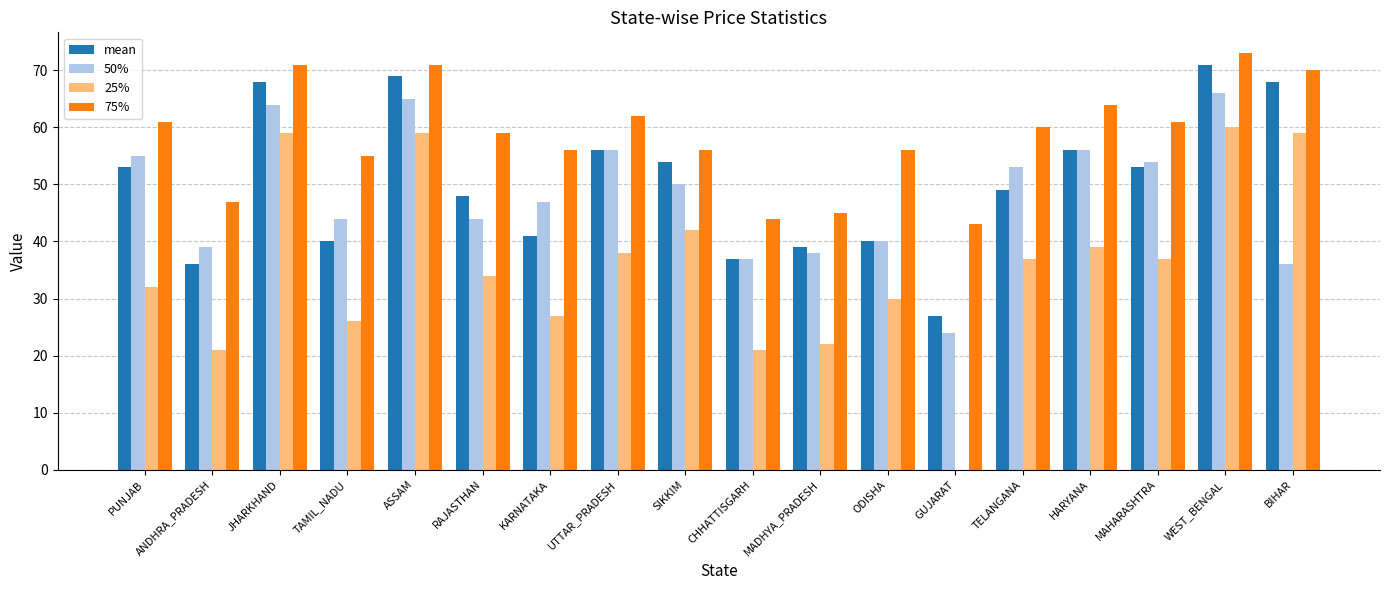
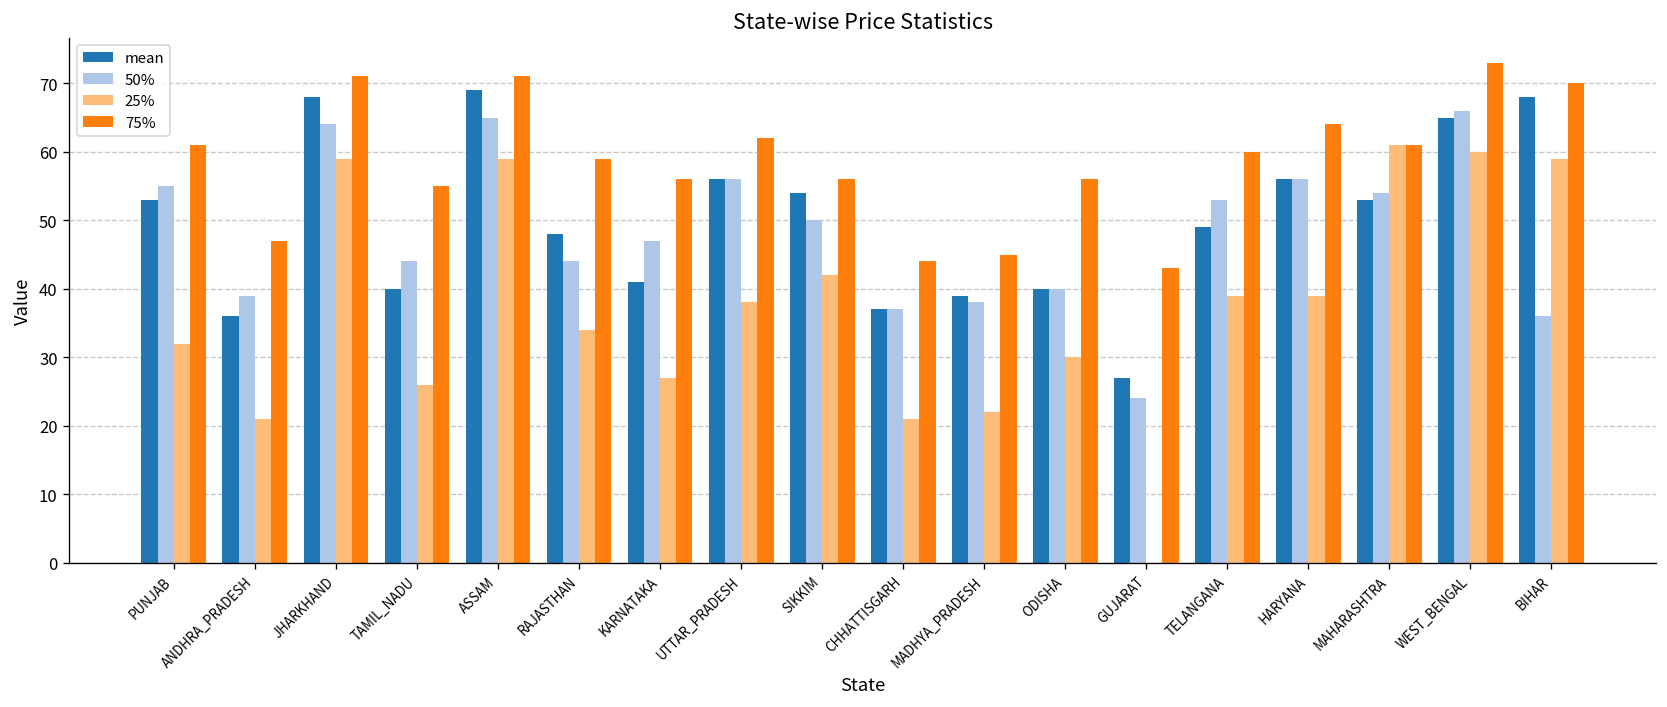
  {
    "mean": {
      "PUNJAB": 53,
      "ANDHRA_PRADESH": 36,
      "JHARKHAND": 68,
      "TAMIL_NADU": 40,
      "ASSAM": 69,
      "RAJASTHAN": 48,
      "KARNATAKA": 41,
      "UTTAR_PRADESH": 56,
      "SIKKIM": 54,
      "CHHATTISGARH": 37,
      "MADHYA_PRADESH": 39,
      "ODISHA": 40,
      "GUJARAT": 27,
      "TELANGANA": 49,
      "HARYANA": 56,
      "MAHARASHTRA": 53,
-     "WEST_BENGAL": 71,
+     "WEST_BENGAL": 65,
      "BIHAR": 68
    },
    "50%": {
      "PUNJAB": 55,
      "ANDHRA_PRADESH": 39,
      "JHARKHAND": 64,
      "TAMIL_NADU": 44,
      "ASSAM": 65,
      "RAJASTHAN": 44,
      "KARNATAKA": 47,
      "UTTAR_PRADESH": 56,
      "SIKKIM": 50,
      "CHHATTISGARH": 37,
      "MADHYA_PRADESH": 38,
      "ODISHA": 40,
      "GUJARAT": 24,
      "TELANGANA": 53,
      "HARYANA": 56,
      "MAHARASHTRA": 54,
      "WEST_BENGAL": 66,
      "BIHAR": 36
    },
    "25%": {
      "PUNJAB": 32,
      "ANDHRA_PRADESH": 21,
      "JHARKHAND": 59,
      "TAMIL_NADU": 26,
      "ASSAM": 59,
      "RAJASTHAN": 34,
      "KARNATAKA": 27,
      "UTTAR_PRADESH": 38,
      "SIKKIM": 42,
      "CHHATTISGARH": 21,
      "MADHYA_PRADESH": 22,
      "ODISHA": 30,
      "GUJARAT": 0,
-     "TELANGANA": 37,
+     "TELANGANA": 39,
      "HARYANA": 39,
-     "MAHARASHTRA": 37,
+     "MAHARASHTRA": 61,
      "WEST_BENGAL": 60,
      "BIHAR": 59
    },
    "75%": {
      "PUNJAB": 61,
      "ANDHRA_PRADESH": 47,
      "JHARKHAND": 71,
      "TAMIL_NADU": 55,
      "ASSAM": 71,
      "RAJASTHAN": 59,
      "KARNATAKA": 56,
      "UTTAR_PRADESH": 62,
      "SIKKIM": 56,
      "CHHATTISGARH": 44,
      "MADHYA_PRADESH": 45,
      "ODISHA": 56,
      "GUJARAT": 43,
      "TELANGANA": 60,
      "HARYANA": 64,
      "MAHARASHTRA": 61,
      "WEST_BENGAL": 73,
      "BIHAR": 70
    }
  }
